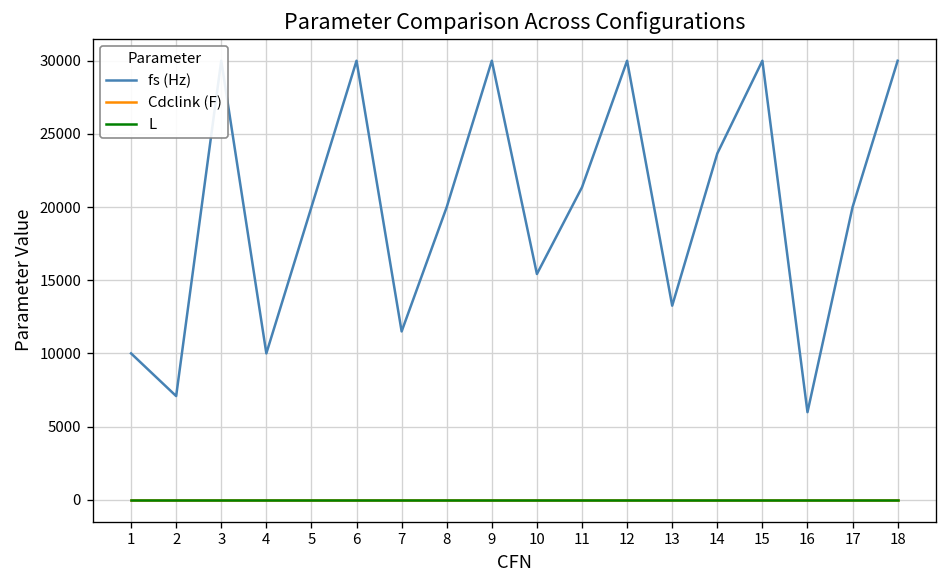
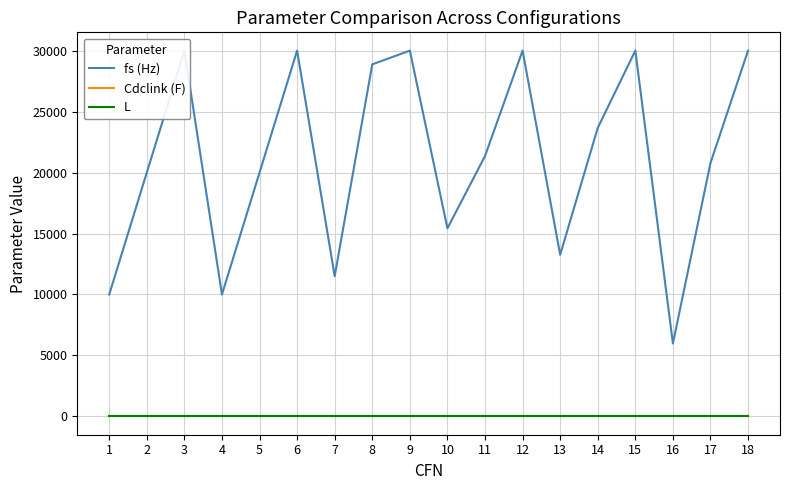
  {
    "fs (Hz)": {
      "1": 10000,
-     "2": 7100,
+     "2": 20000,
      "4": 10000,
      "5": 20000,
      "6": 30000,
      "7": 11500,
-     "8": 20000,
+     "8": 28900,
      "9": 30000,
      "10": 15400,
      "11": 21400,
      "12": 30000,
      "13": 13300,
      "14": 23700,
      "15": 30000,
      "16": 6000,
-     "17": 20000,
+     "17": 20800,
      "18": 30000
    },
    "L": {
      "1": 0,
      "2": 0,
      "3": 0,
      "4": 0,
      "5": 0,
      "6": 0,
      "7": 0,
      "8": 0,
      "9": 0,
      "10": 0,
      "11": 0,
      "12": 0,
      "13": 0,
      "14": 0,
      "15": 0,
      "16": 0,
      "17": 0,
      "18": 0
    }
  }
